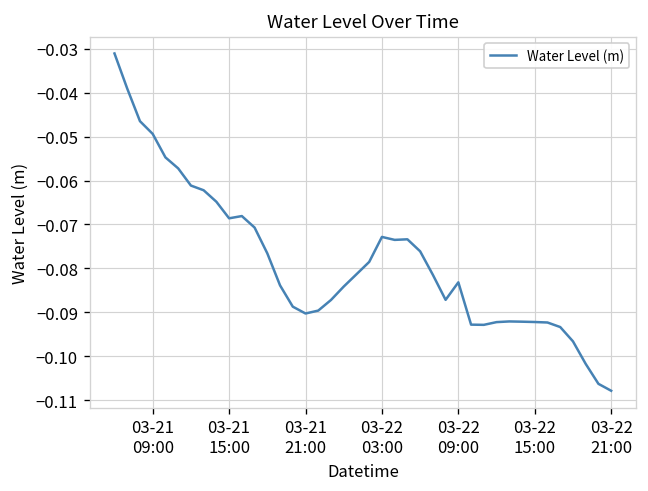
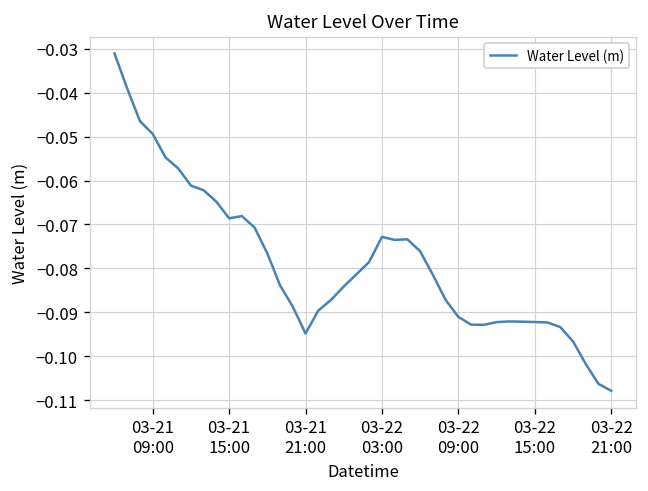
  {
    "03-21 09:00": -0.049,
    "03-21 15:00": -0.069,
-   "03-21 21:00": -0.090,
+   "03-21 21:00": -0.095,
    "03-22 03:00": -0.073,
-   "03-22 09:00": -0.083,
+   "03-22 09:00": -0.091,
    "03-22 15:00": -0.092,
    "03-22 21:00": -0.108
  }
